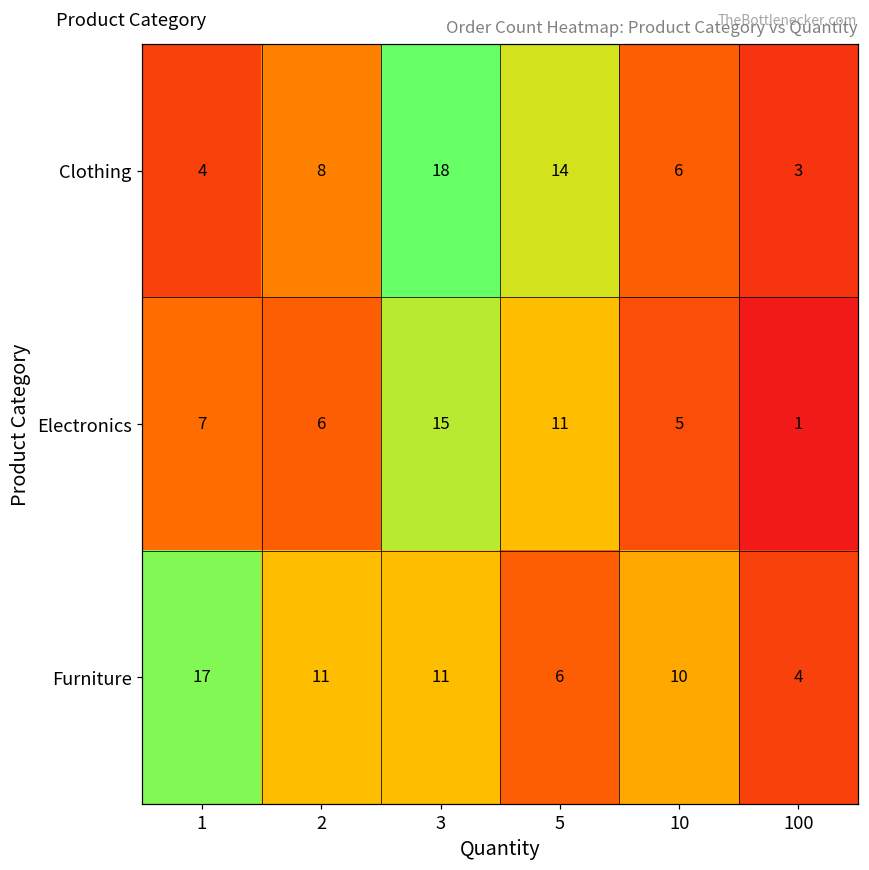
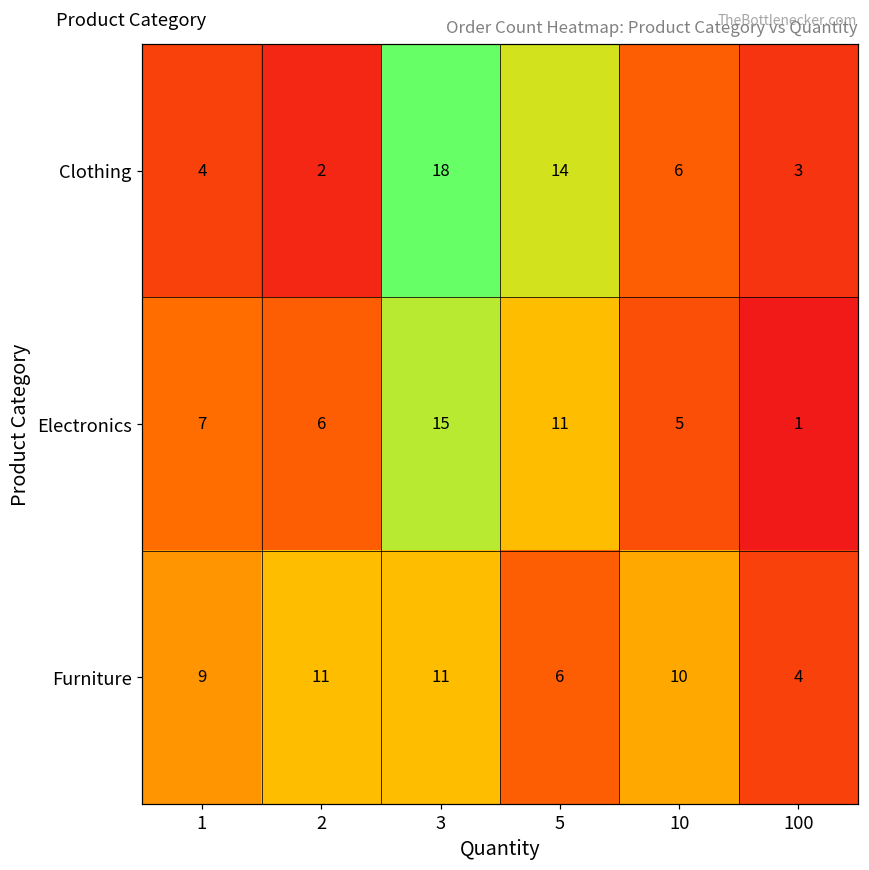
  {
    "Clothing": {
      "1": 4,
-     "2": 8,
+     "2": 2,
      "3": 18,
      "5": 14,
      "10": 6,
      "100": 3
    },
    "Electronics": {
      "1": 7,
      "2": 6,
      "3": 15,
      "5": 11,
      "10": 5,
      "100": 1
    },
    "Furniture": {
-     "1": 17,
+     "1": 9,
      "2": 11,
      "3": 11,
      "5": 6,
      "10": 10,
      "100": 4
    }
  }
